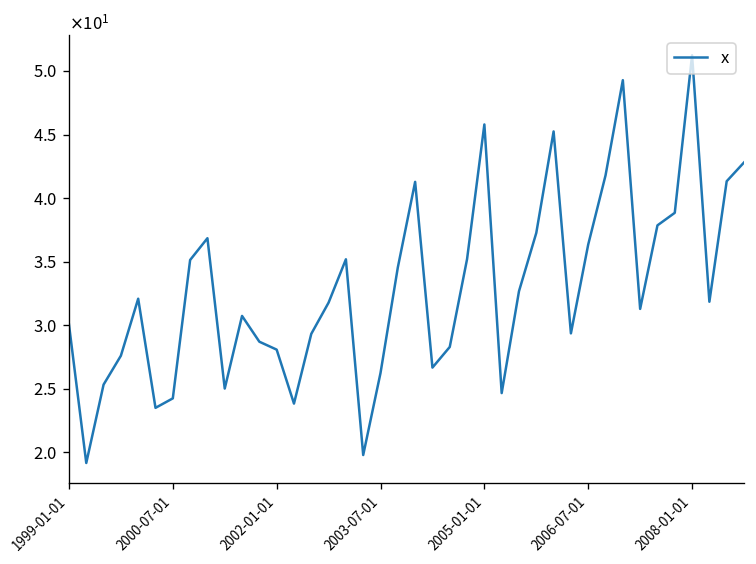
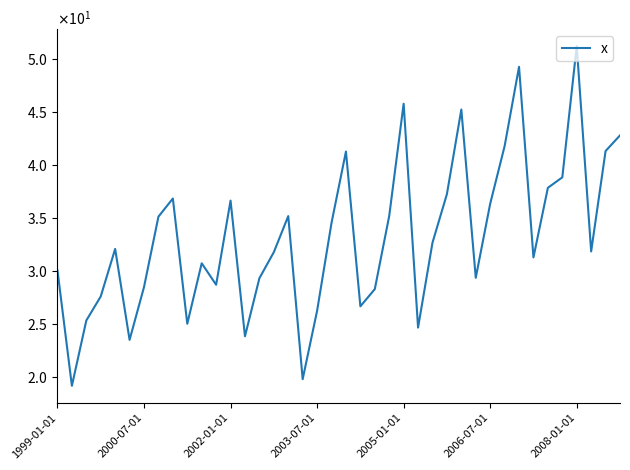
  {
    "1999-01-01": 30.1,
-   "2000-07-01": 24.2,
-   "2002-01-01": 28.1,
+   "2000-07-01": 28.5,
+   "2002-01-01": 36.6,
    "2003-07-01": 26.2,
    "2005-01-01": 45.8,
    "2006-07-01": 36.3
  }
